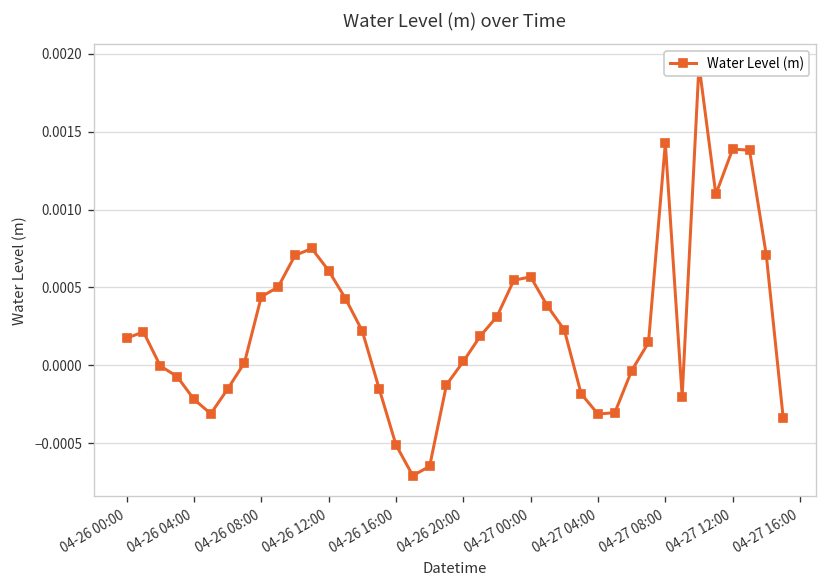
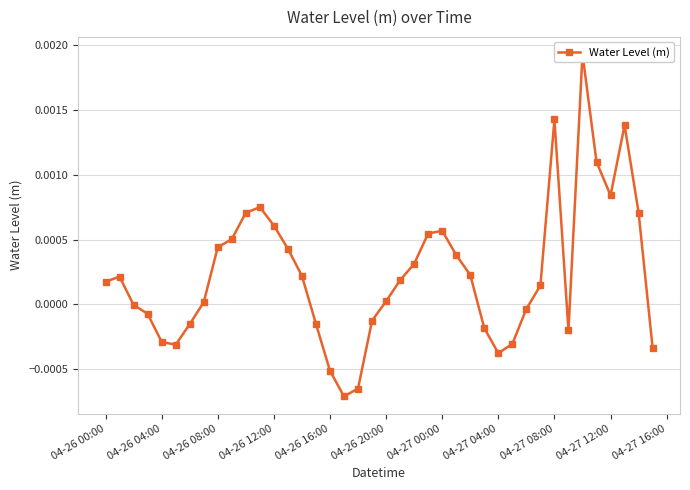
  {
    "04-26 00:00": 0.00017,
-   "04-26 04:00": -0.00022,
+   "04-26 04:00": -0.00029,
    "04-26 08:00": 0.00044,
    "04-26 12:00": 0.00061,
    "04-26 16:00": -0.00051,
    "04-26 20:00": 0.00002,
    "04-27 00:00": 0.00057,
-   "04-27 04:00": -0.00031,
+   "04-27 04:00": -0.00038,
    "04-27 08:00": 0.00143,
-   "04-27 12:00": 0.00139
+   "04-27 12:00": 0.00084
  }
